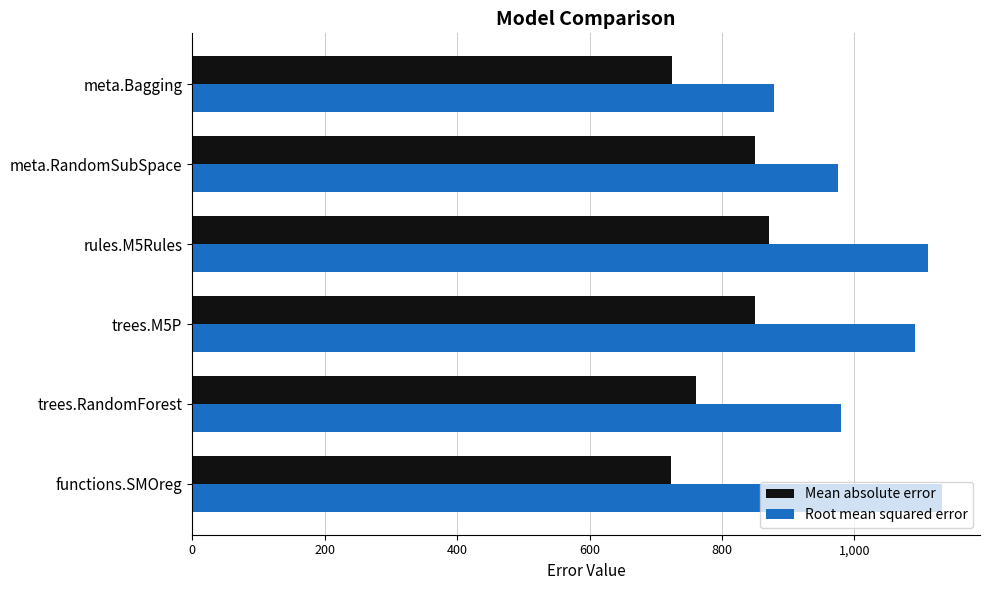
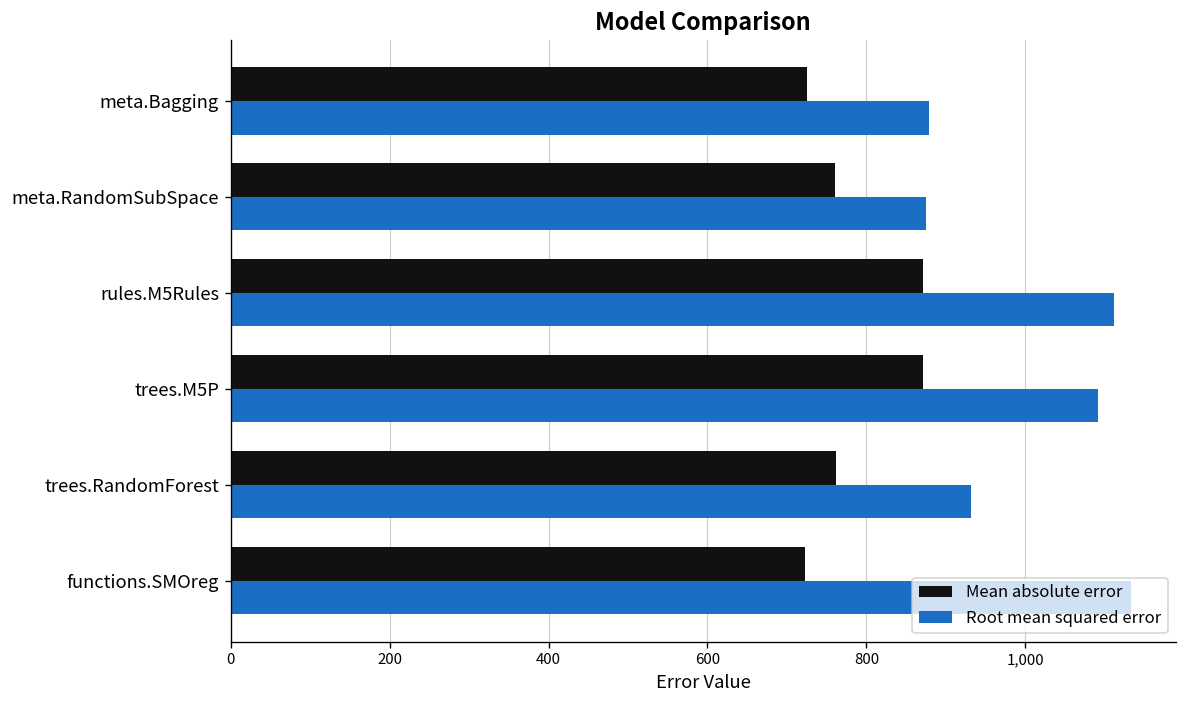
  {
    "Mean absolute error": {
      "meta.Bagging": "730",
-     "meta.RandomSubSpace": "850",
+     "meta.RandomSubSpace": "760",
      "rules.M5Rules": "870",
-     "trees.M5P": "850",
+     "trees.M5P": "870",
      "trees.RandomForest": "760",
      "functions.SMOreg": "720"
    },
    "Root mean squared error": {
      "meta.Bagging": "880",
-     "meta.RandomSubSpace": "970",
+     "meta.RandomSubSpace": "870",
      "rules.M5Rules": "1,110",
      "trees.M5P": "1,090",
-     "trees.RandomForest": "980"
+     "trees.RandomForest": "930"
    }
  }
